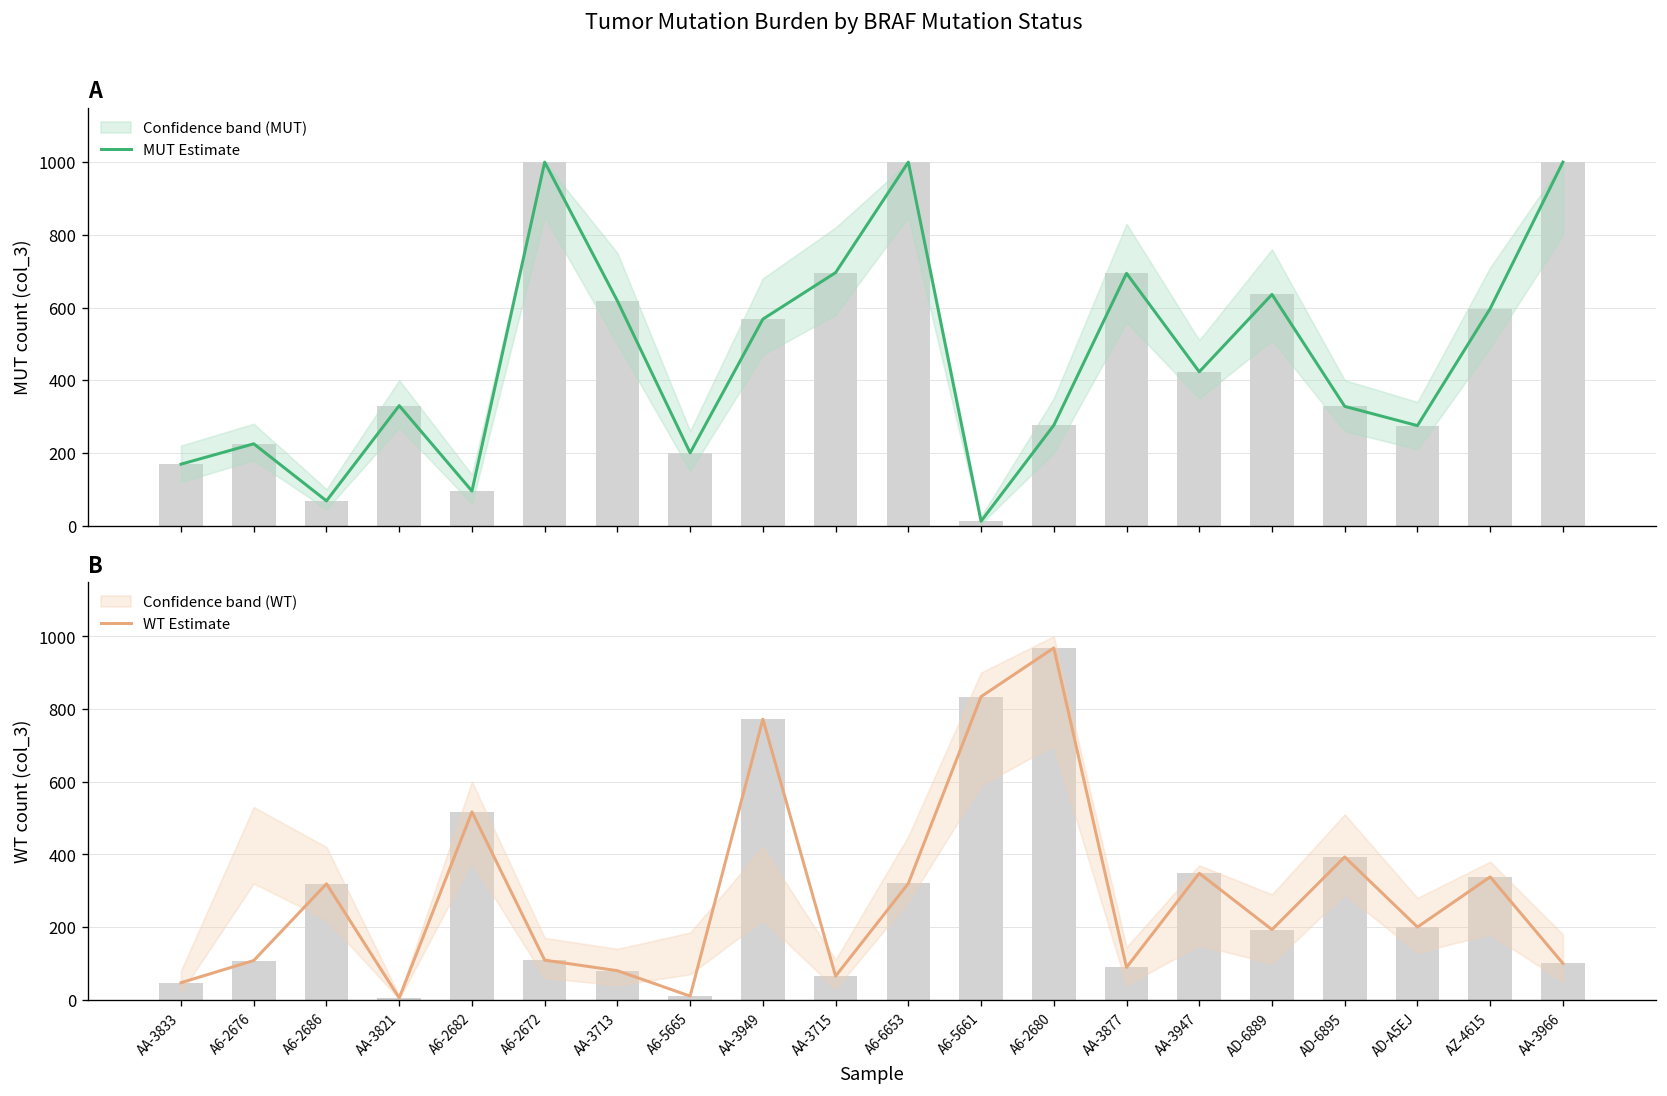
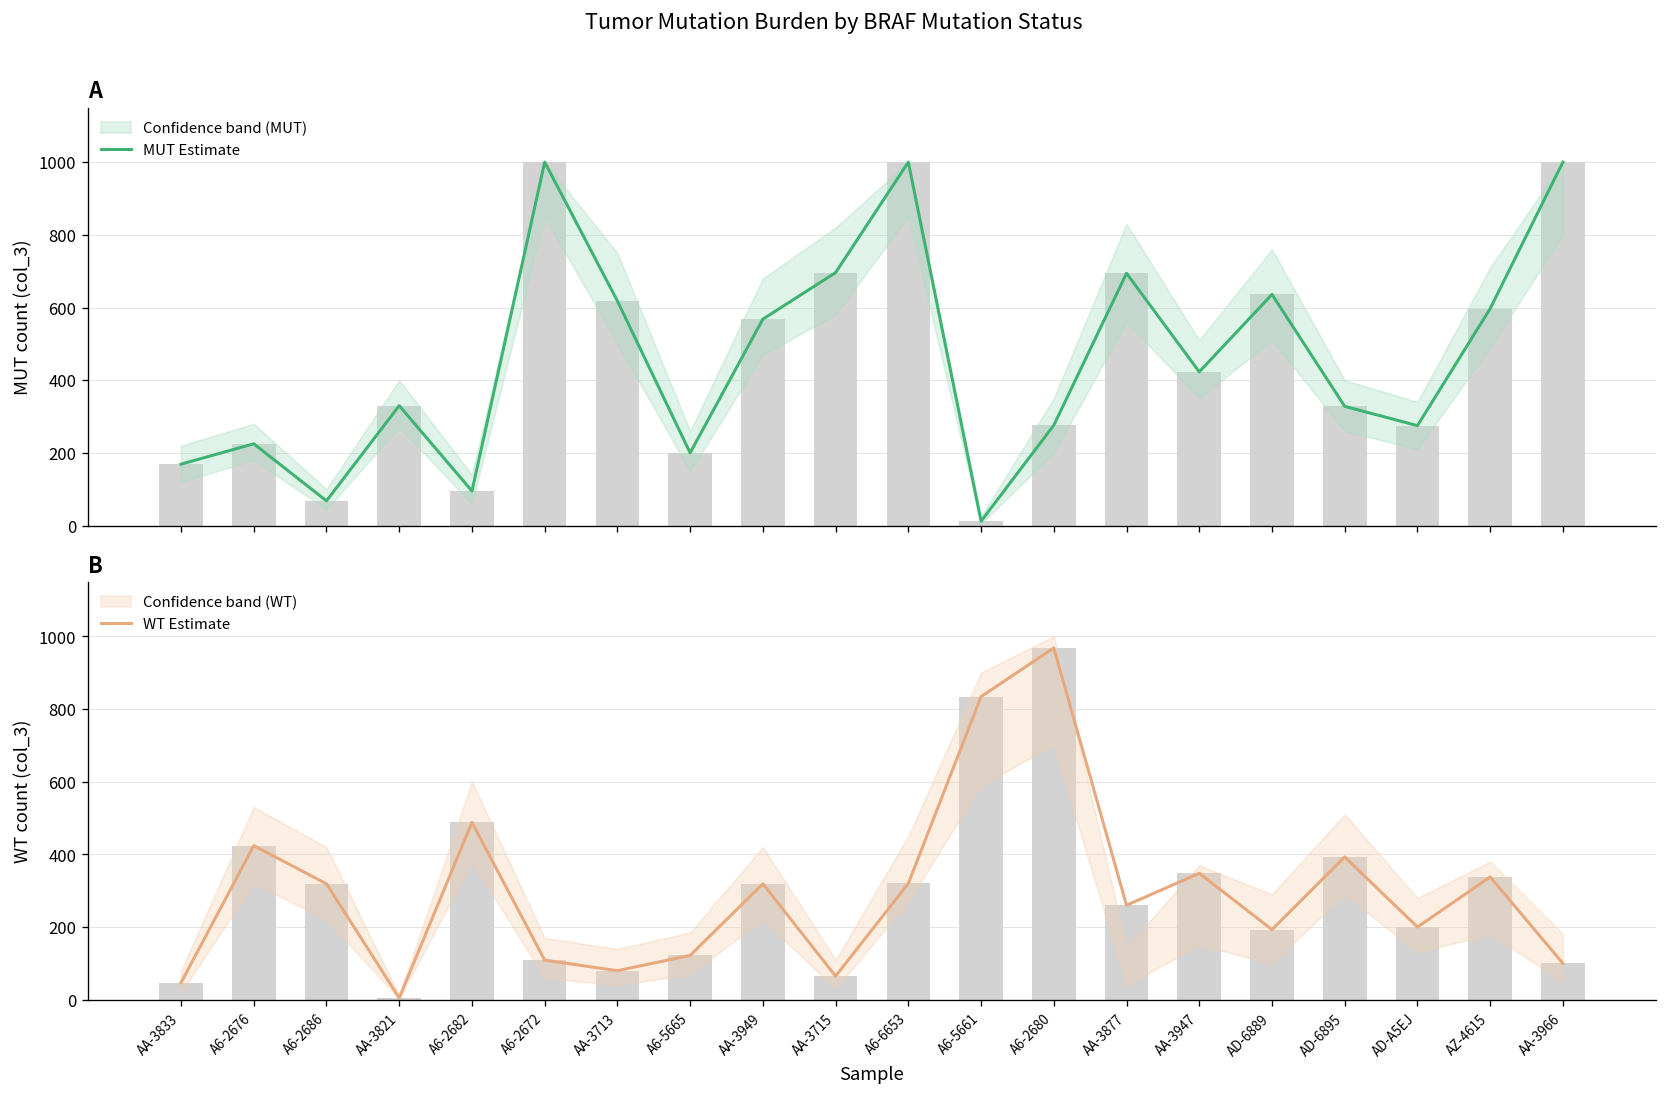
  {
    "B": {
      "WT Estimate": {
        "AA-3833": 50,
-       "A6-2676": 110,
+       "A6-2676": 420,
        "A6-2686": 320,
-       "A6-2682": 520,
+       "A6-2682": 490,
        "A6-2672": 110,
        "AA-3713": 80,
-       "A6-5665": 10,
-       "AA-3949": 770,
+       "A6-5665": 120,
+       "AA-3949": 320,
        "AA-3715": 70,
        "A6-6653": 320,
        "A6-5661": 830,
        "A6-2680": 970,
-       "AA-3877": 90,
+       "AA-3877": 260,
        "AA-3947": 350,
        "AD-6889": 190,
        "AD-6895": 390,
        "AD-A5EJ": 200,
        "AZ-4615": 340,
        "AA-3966": 100
      }
    }
  }
